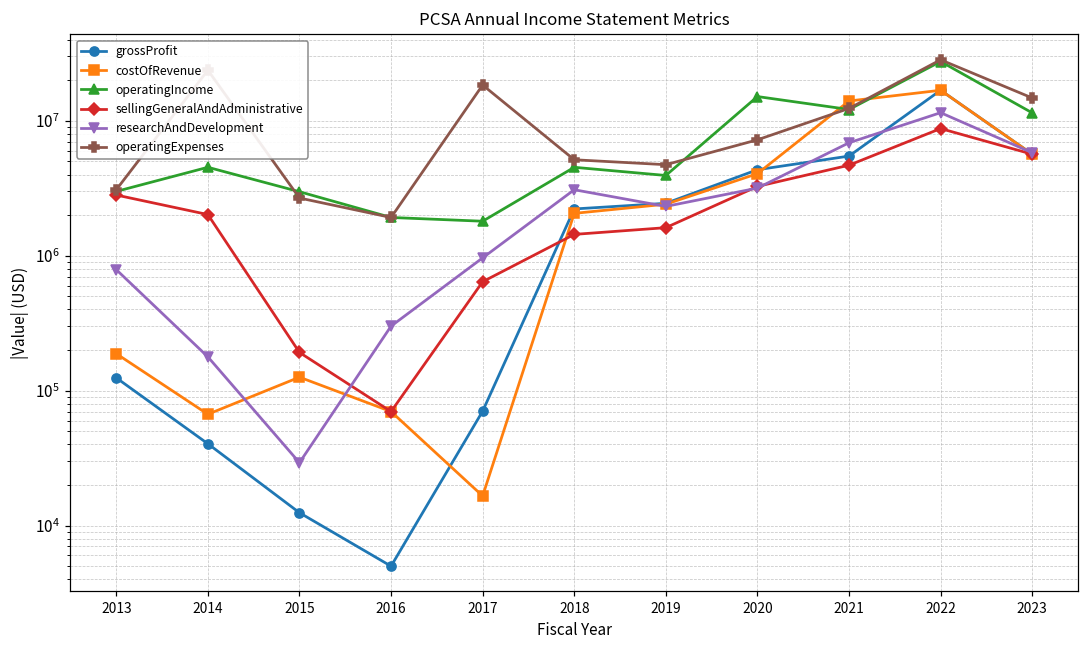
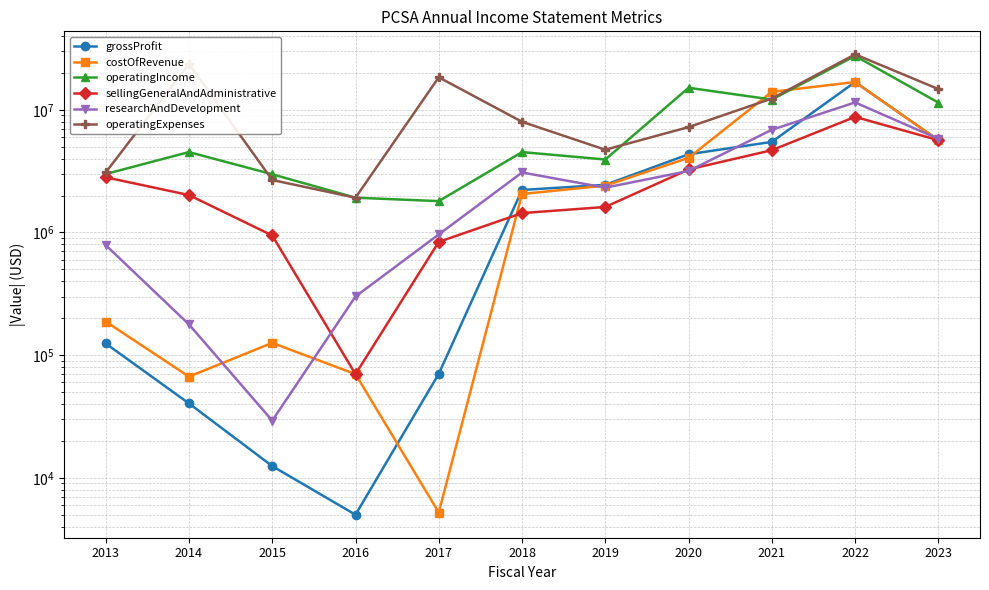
  {
    "grossProfit": {
      "2013": 120000,
      "2014": 40000,
      "2015": 12000,
      "2016": 5000,
      "2017": 70000,
      "2018": 2200000,
      "2020": 4300000,
      "2021": 5000000
    },
    "costOfRevenue": {
      "2013": 190000,
      "2014": 70000,
      "2015": 130000,
-     "2017": 17000,
+     "2017": 5200,
      "2018": 2100000,
      "2020": 4100000,
      "2021": 14000000
    },
    "operatingIncome": {
      "2014": 4500000,
      "2015": 3000000,
      "2017": 1800000,
      "2018": 4500000,
      "2019": 3900000,
      "2020": 15000000,
      "2023": 11000000
    },
    "sellingGeneralAndAdministrative": {
      "2013": 2800000,
      "2014": 2000000,
-     "2015": 190000,
-     "2017": 600000,
+     "2015": 900000,
+     "2017": 800000,
      "2018": 1400000,
      "2019": 1600000,
      "2021": 4700000,
      "2022": 9000000
    },
    "researchAndDevelopment": {
      "2013": 800000,
      "2014": 180000,
      "2015": 29000,
      "2016": 300000,
      "2017": 1000000,
      "2018": 3100000,
      "2021": 7000000,
      "2022": 11000000
    },
    "operatingExpenses": {
      "2015": 2700000,
      "2017": 18000000,
-     "2018": 5100000,
+     "2018": 8000000,
      "2019": 4700000,
      "2020": 7000000,
      "2023": 15000000
    }
  }
